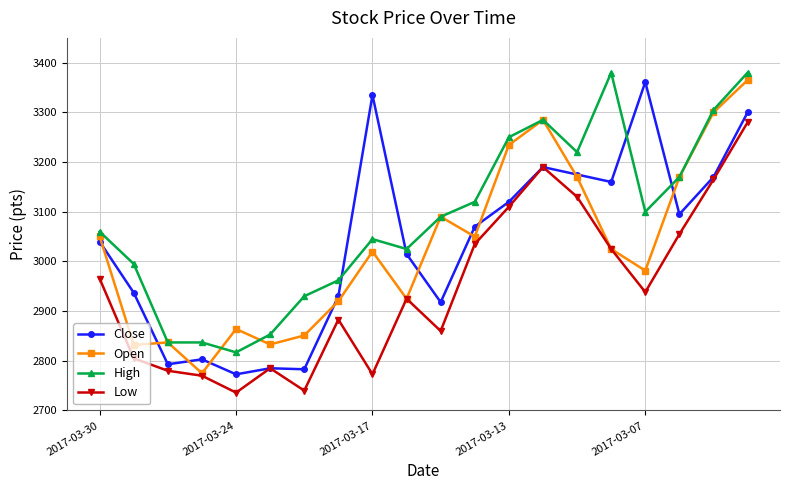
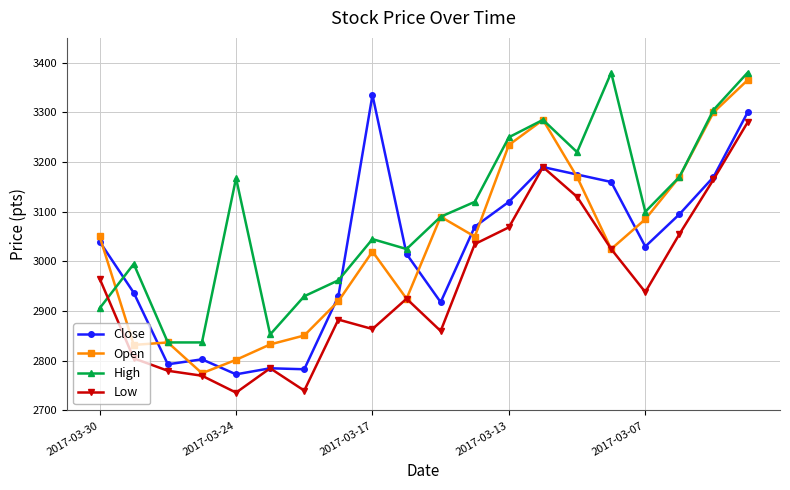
  {
    "Close": {
      "2017-03-30": 3040,
      "2017-03-24": 2770,
      "2017-03-17": 3340,
      "2017-03-13": 3120,
-     "2017-03-07": 3360
+     "2017-03-07": 3030
    },
    "Open": {
      "2017-03-30": 3050,
-     "2017-03-24": 2860,
+     "2017-03-24": 2800,
      "2017-03-17": 3020,
      "2017-03-13": 3230,
-     "2017-03-07": 2980
+     "2017-03-07": 3090
    },
    "High": {
-     "2017-03-30": 3060,
-     "2017-03-24": 2820,
+     "2017-03-30": 2910,
+     "2017-03-24": 3170,
      "2017-03-17": 3050,
      "2017-03-13": 3250,
      "2017-03-07": 3100
    },
    "Low": {
      "2017-03-30": 2970,
      "2017-03-24": 2740,
-     "2017-03-17": 2770,
-     "2017-03-13": 3110,
+     "2017-03-17": 2860,
+     "2017-03-13": 3070,
      "2017-03-07": 2940
    }
  }
